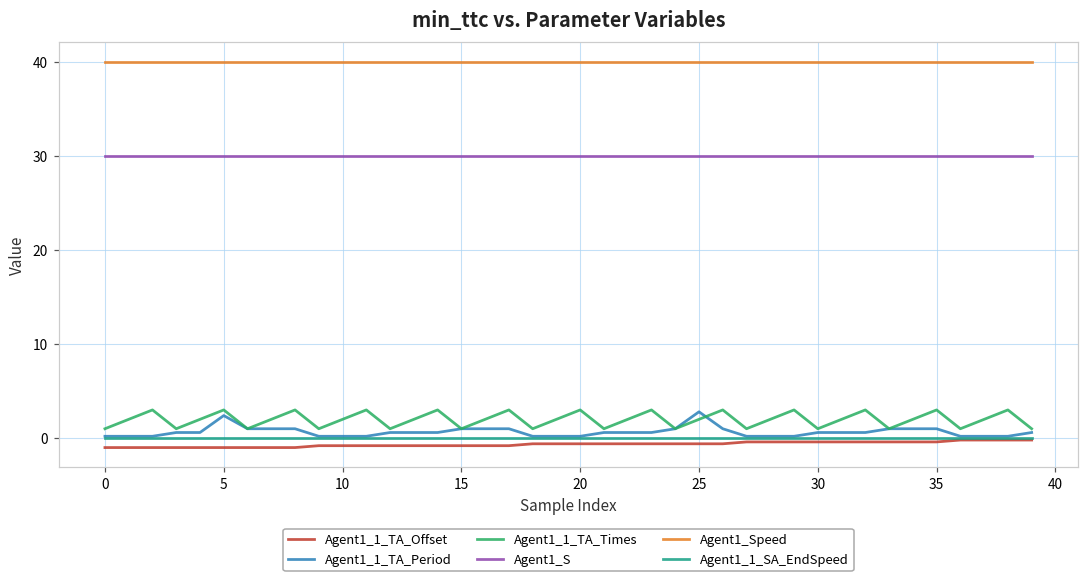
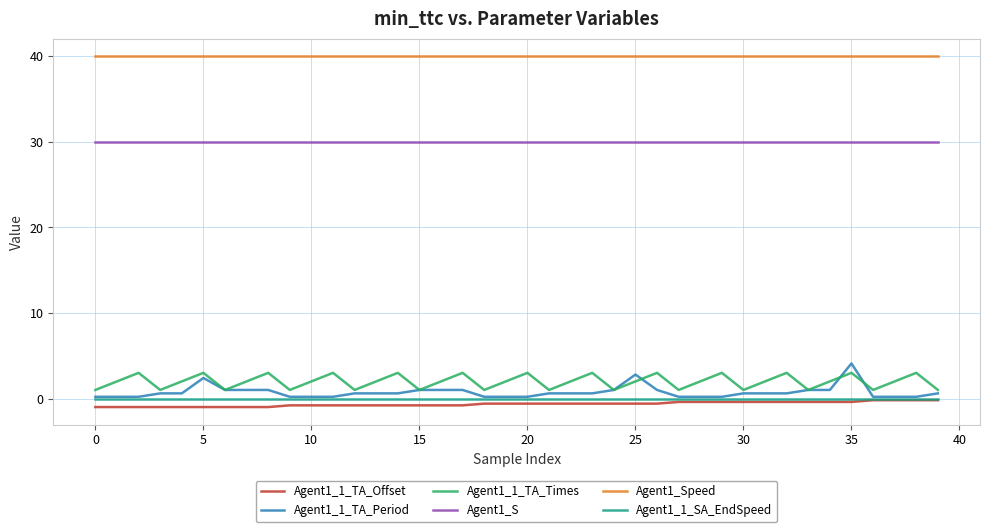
  {
    "Agent1_1_TA_Offset": {
      "0": -1,
      "5": -1,
      "10": -1,
      "15": -1,
      "20": -1,
      "25": -1,
      "30": 0,
      "35": 0
    },
    "Agent1_1_TA_Period": {
      "5": 2,
      "25": 3,
      "30": 1,
-     "35": 1
+     "35": 4
    },
    "Agent1_S": {
      "0": 30,
      "5": 30,
      "10": 30,
      "15": 30,
      "20": 30,
      "25": 30,
      "30": 30,
      "35": 30
    },
    "Agent1_Speed": {
      "0": 40,
      "5": 40,
      "10": 40,
      "15": 40,
      "20": 40,
      "25": 40,
      "30": 40,
      "35": 40
    }
  }
